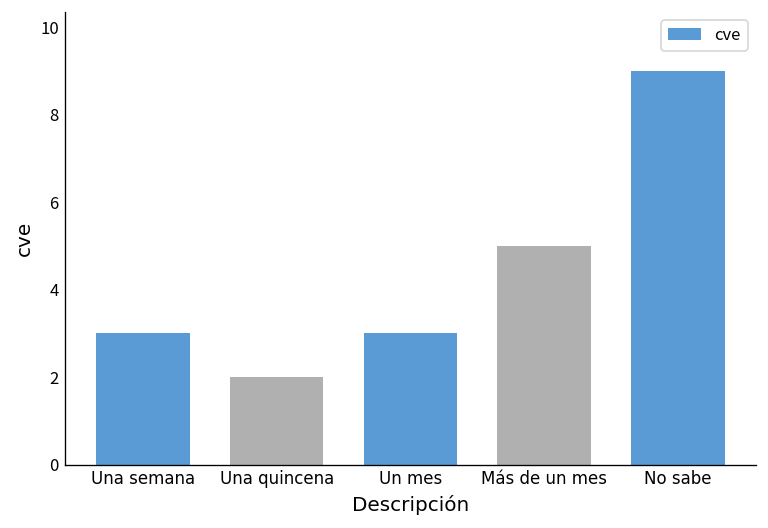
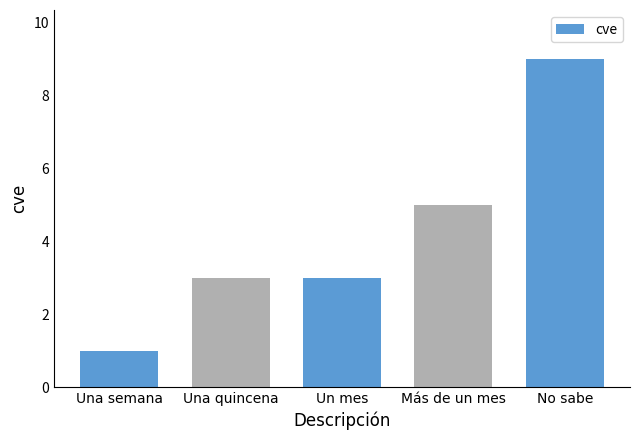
  {
-   "Una semana": 3,
-   "Una quincena": 2,
+   "Una semana": 1,
+   "Una quincena": 3,
    "Un mes": 3,
    "Más de un mes": 5,
    "No sabe": 9
  }
